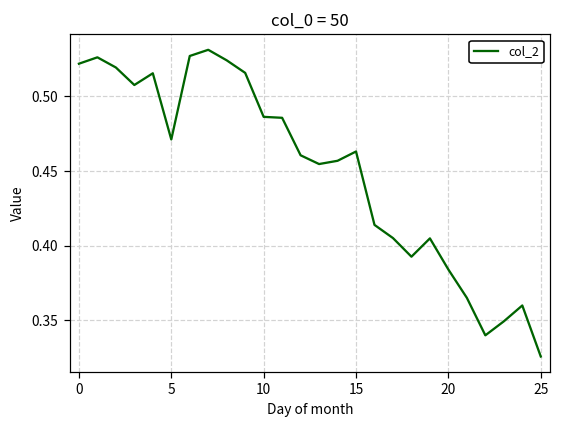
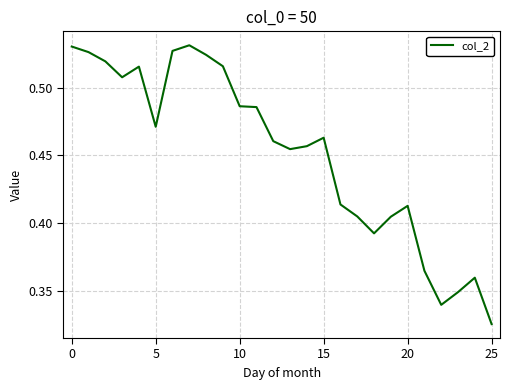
  {
-   "0": 0.522,
+   "0": 0.530,
    "5": 0.471,
    "10": 0.486,
    "15": 0.463,
-   "20": 0.384,
+   "20": 0.413,
    "25": 0.326
  }
